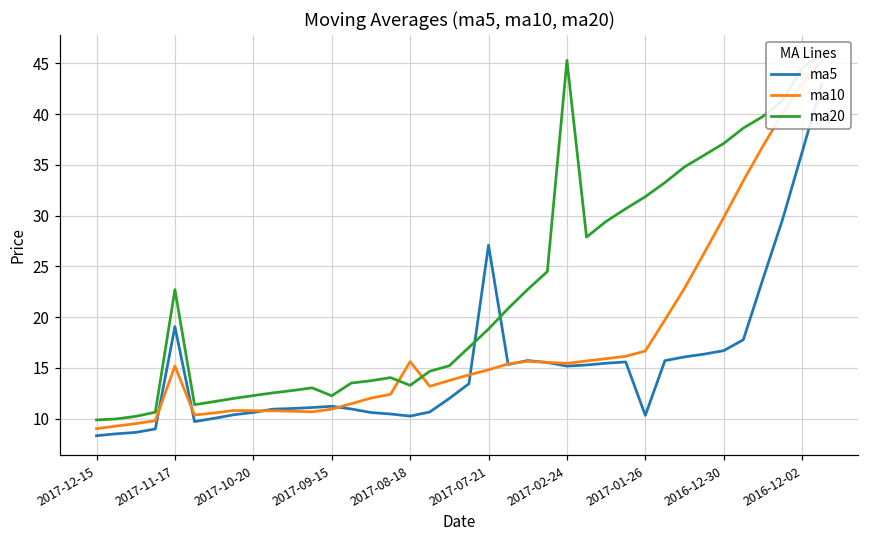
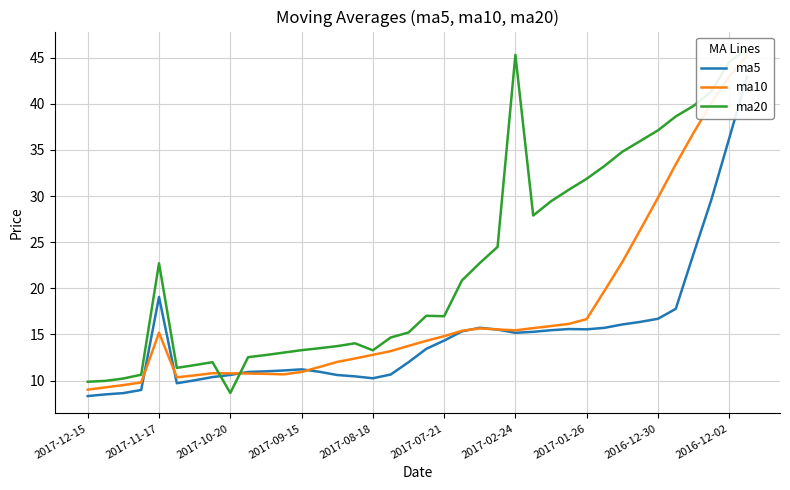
  {
    "ma5": {
      "2017-12-15": 8,
      "2017-11-17": 19,
      "2017-09-15": 11,
      "2017-08-18": 10,
-     "2017-07-21": 27,
-     "2017-01-26": 10,
+     "2017-07-21": 14,
+     "2017-01-26": 16,
      "2016-12-30": 17,
      "2016-12-02": 36
    },
    "ma10": {
      "2017-12-15": 9,
      "2017-11-17": 15,
      "2017-09-15": 11,
-     "2017-08-18": 16,
+     "2017-08-18": 13,
      "2017-07-21": 15,
      "2017-01-26": 17,
      "2016-12-30": 30
    },
    "ma20": {
      "2017-12-15": 10,
      "2017-11-17": 23,
-     "2017-10-20": 12,
-     "2017-09-15": 12,
+     "2017-10-20": 9,
+     "2017-09-15": 13,
      "2017-08-18": 13,
-     "2017-07-21": 19,
+     "2017-07-21": 17,
      "2017-02-24": 45,
      "2017-01-26": 32,
      "2016-12-30": 37
    }
  }
